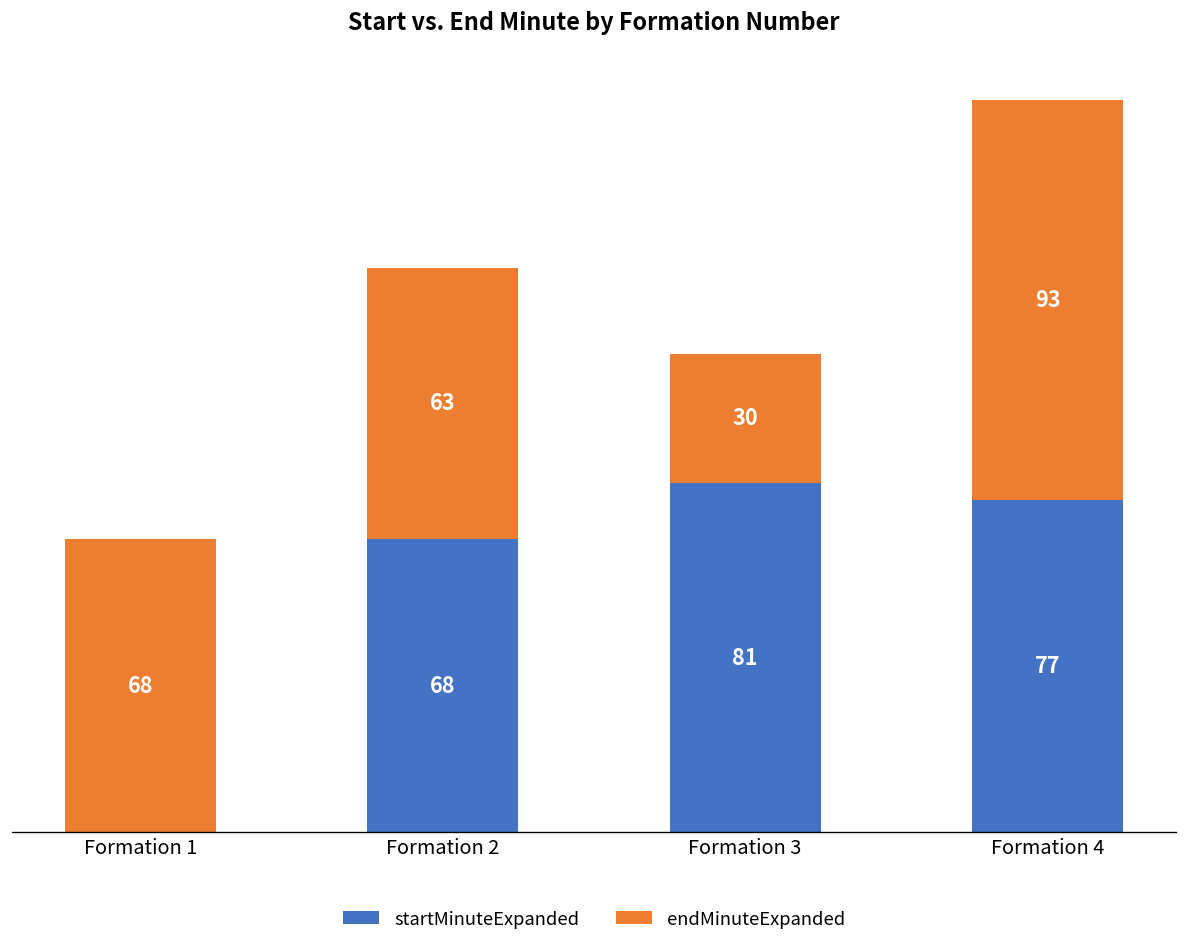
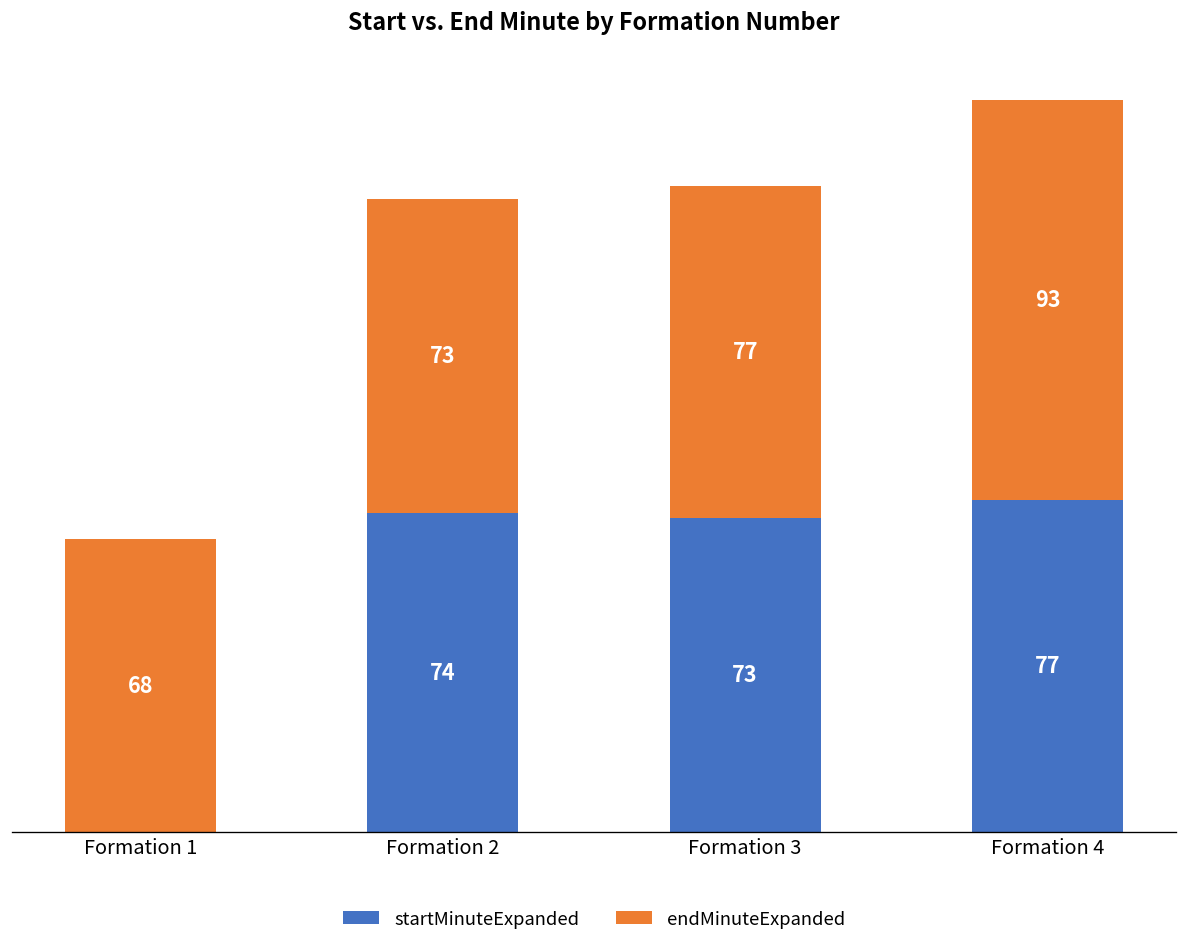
  {
    "startMinuteExpanded": {
-     "Formation 2": 68,
-     "Formation 3": 81,
+     "Formation 2": 74,
+     "Formation 3": 73,
      "Formation 4": 77
    },
    "endMinuteExpanded": {
      "Formation 1": 68,
-     "Formation 2": 63,
-     "Formation 3": 30,
+     "Formation 2": 73,
+     "Formation 3": 77,
      "Formation 4": 93
    }
  }
